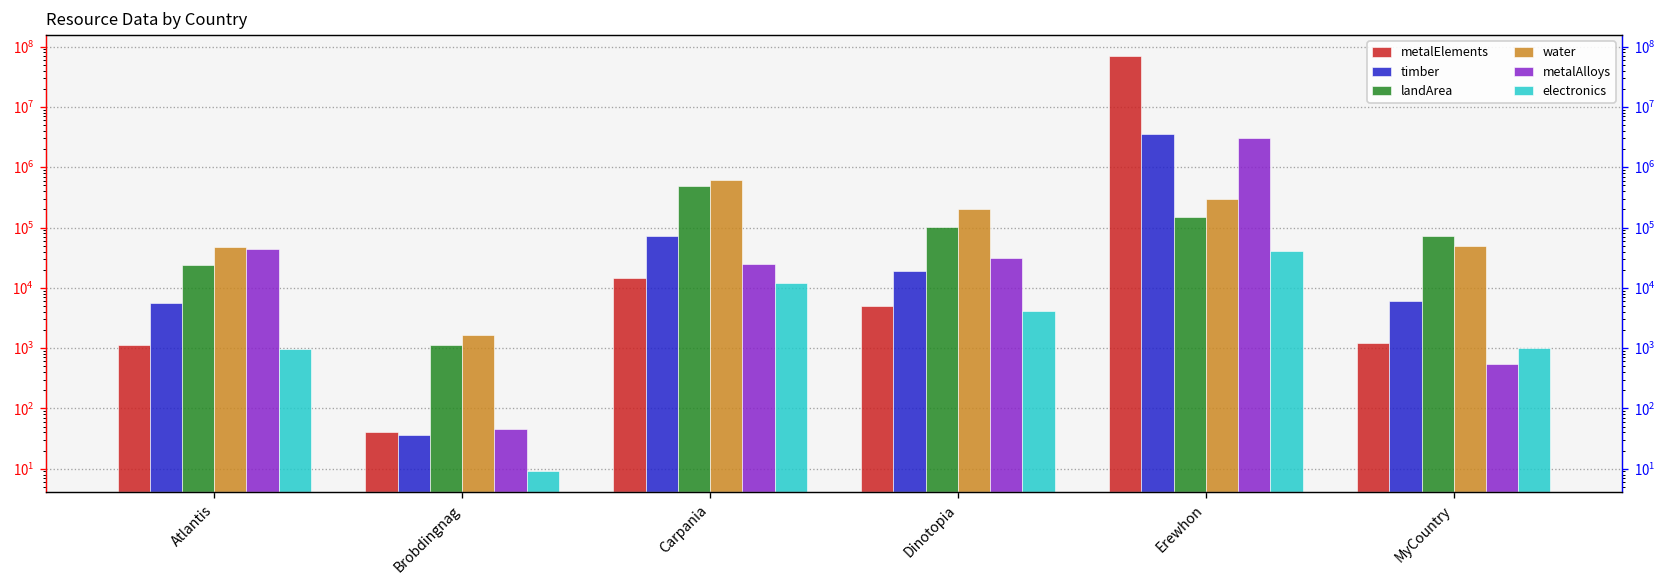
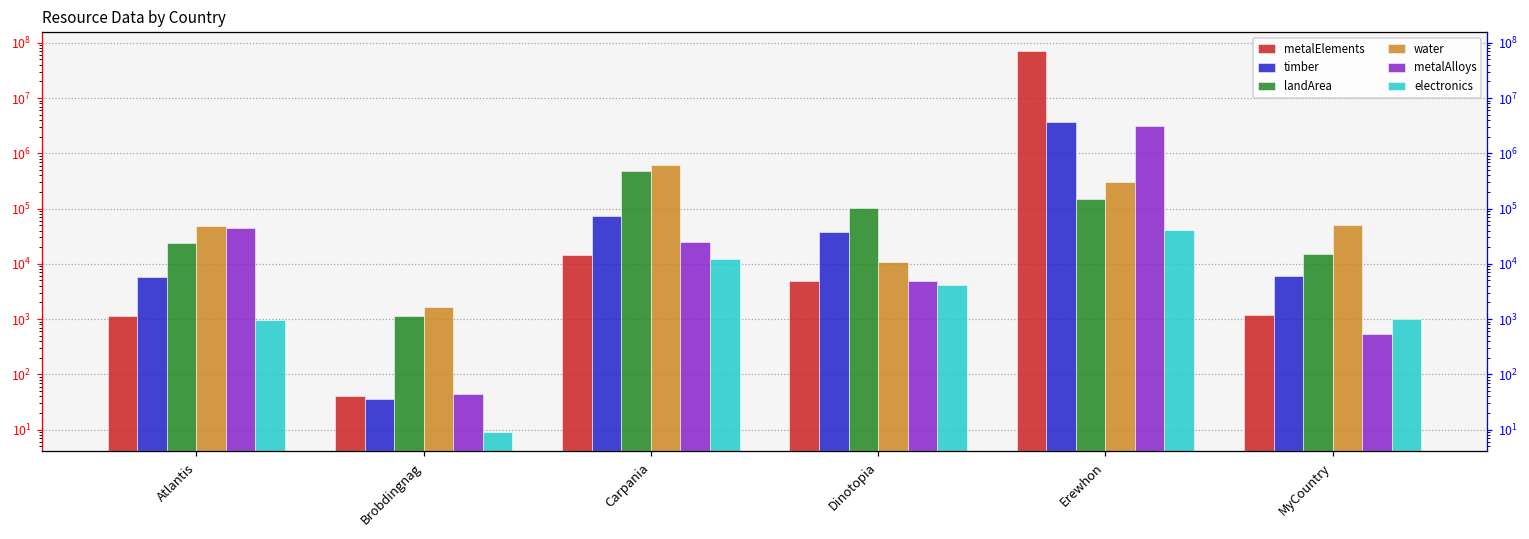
  {
    "metalElements": {
      "Atlantis": 1100,
      "Brobdingnag": 40,
      "Carpania": 15000,
      "Dinotopia": 5000,
      "Erewhon": 70000000,
      "MyCountry": 1200
    },
    "timber": {
      "Atlantis": 6000,
      "Brobdingnag": 40,
      "Carpania": 70000,
-     "Dinotopia": 19000,
+     "Dinotopia": 40000,
      "Erewhon": 4000000,
      "MyCountry": 6000
    },
    "landArea": {
      "Atlantis": 20000,
      "Brobdingnag": 1100,
      "Carpania": 500000,
      "Dinotopia": 100000,
      "Erewhon": 150000,
-     "MyCountry": 70000
+     "MyCountry": 15000
    },
    "water": {
      "Atlantis": 50000,
      "Brobdingnag": 1700,
      "Carpania": 600000,
-     "Dinotopia": 210000,
+     "Dinotopia": 11000,
      "Erewhon": 300000,
      "MyCountry": 50000
    },
    "metalAlloys": {
      "Atlantis": 40000,
      "Brobdingnag": 50,
      "Carpania": 20000,
-     "Dinotopia": 30000,
+     "Dinotopia": 5000,
      "Erewhon": 3000000,
      "MyCountry": 500
    },
    "electronics": {
      "Atlantis": 1000,
      "Brobdingnag": 9,
      "Carpania": 12000,
      "Dinotopia": 4000,
      "Erewhon": 40000,
      "MyCountry": 1000
    }
  }
